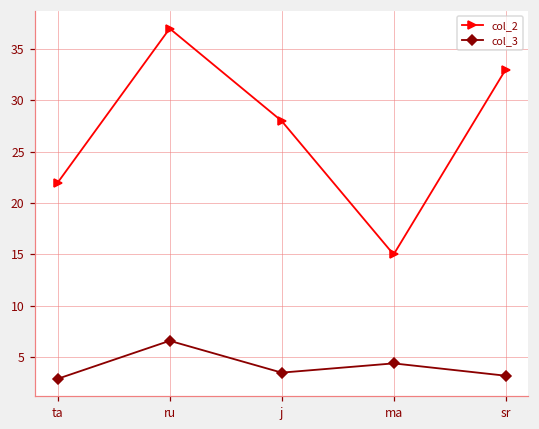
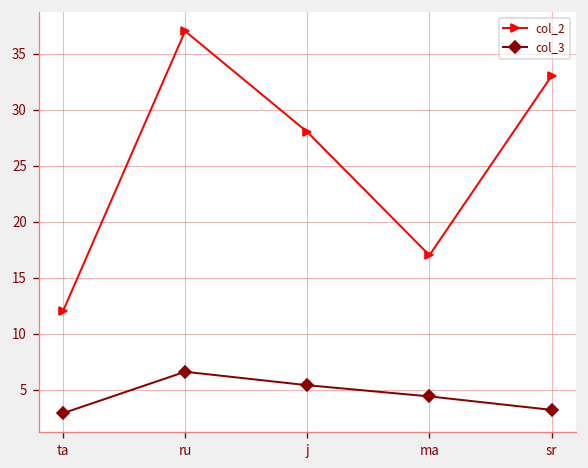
  {
    "col_2": {
-     "ta": 22,
+     "ta": 12,
      "ru": 37,
      "j": 28,
-     "ma": 15,
+     "ma": 17,
      "sr": 33
    },
    "col_3": {
      "ta": 3,
      "ru": 7,
-     "j": 4,
+     "j": 5,
      "ma": 4,
      "sr": 3
    }
  }
